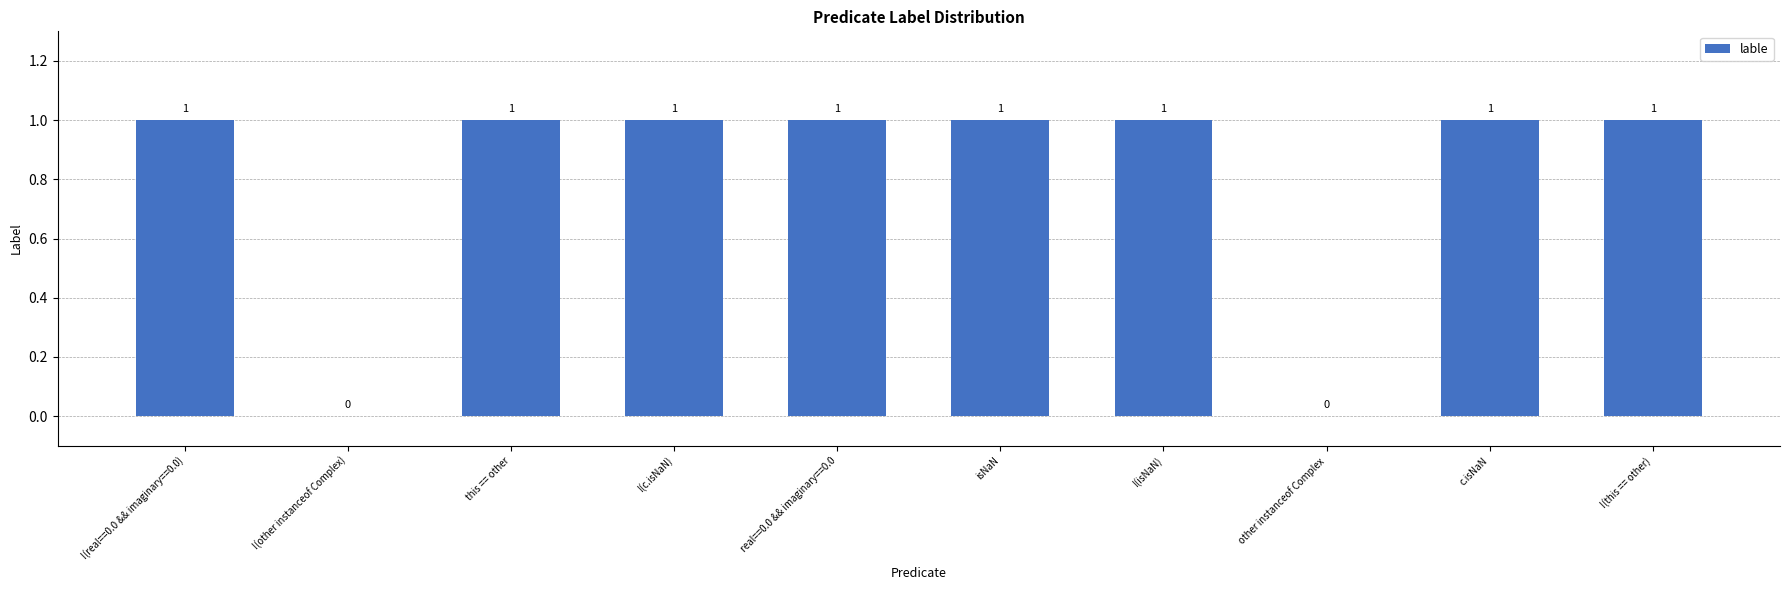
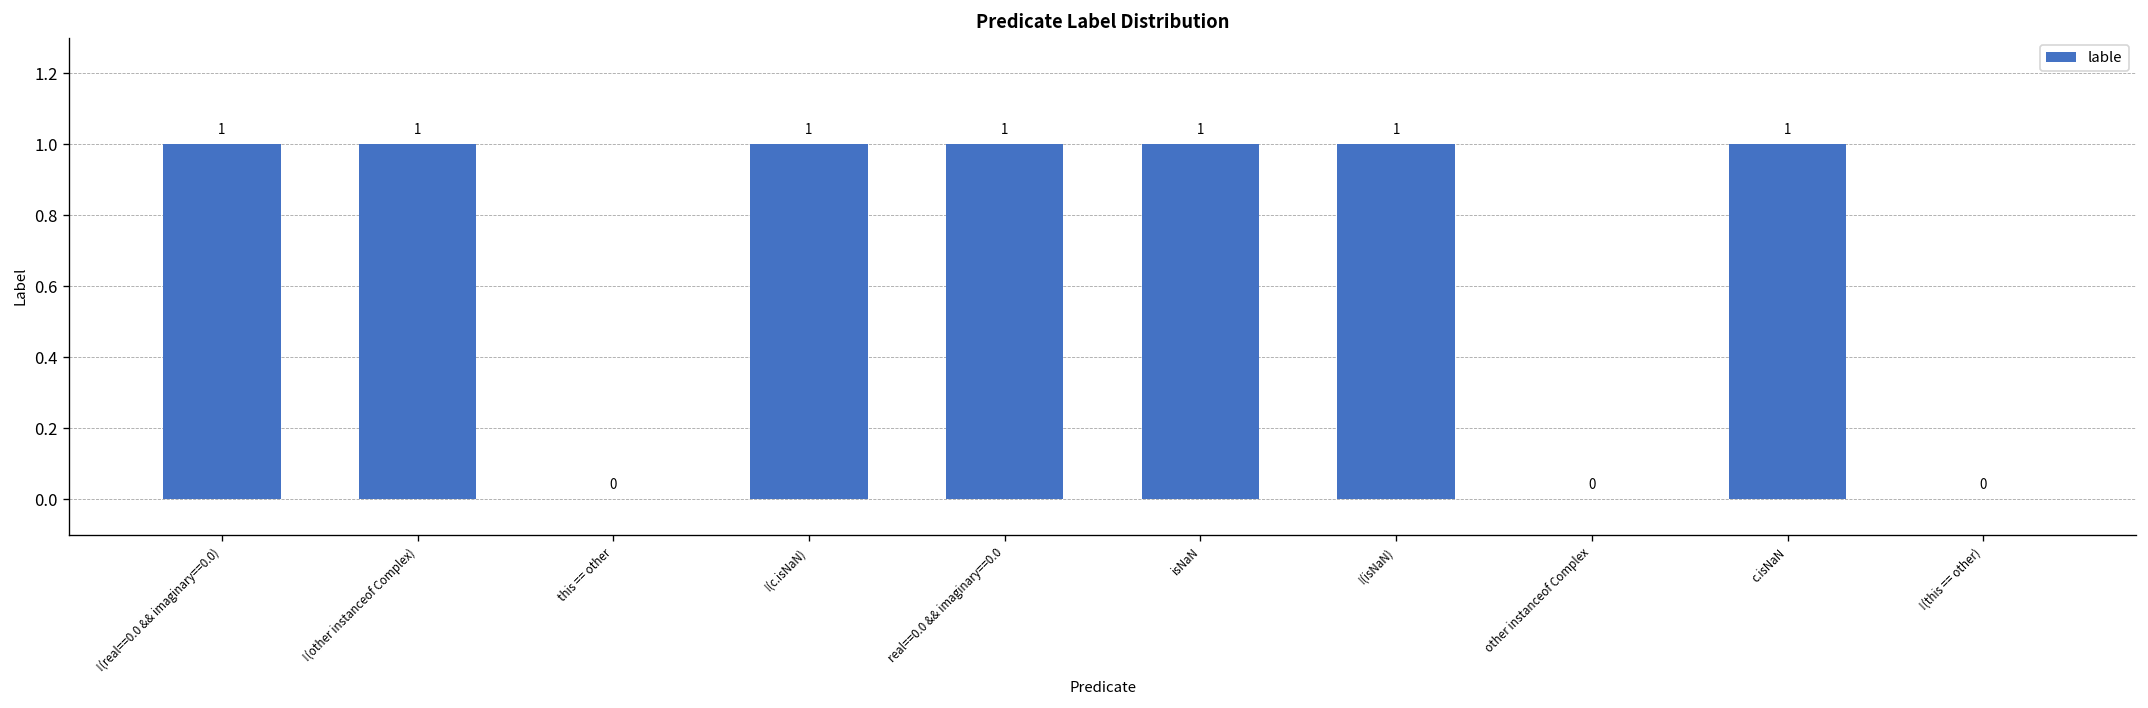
  {
    "!(real==0.0 && imaginary==0.0)": 1,
-   "!(other instanceof Complex)": 0,
-   "this == other": 1,
+   "!(other instanceof Complex)": 1,
+   "this == other": 0,
    "!(c.isNaN)": 1,
    "real==0.0 && imaginary==0.0": 1,
    "isNaN": 1,
    "!(isNaN)": 1,
    "other instanceof Complex": 0,
    "c.isNaN": 1,
-   "!(this == other)": 1
+   "!(this == other)": 0
  }
